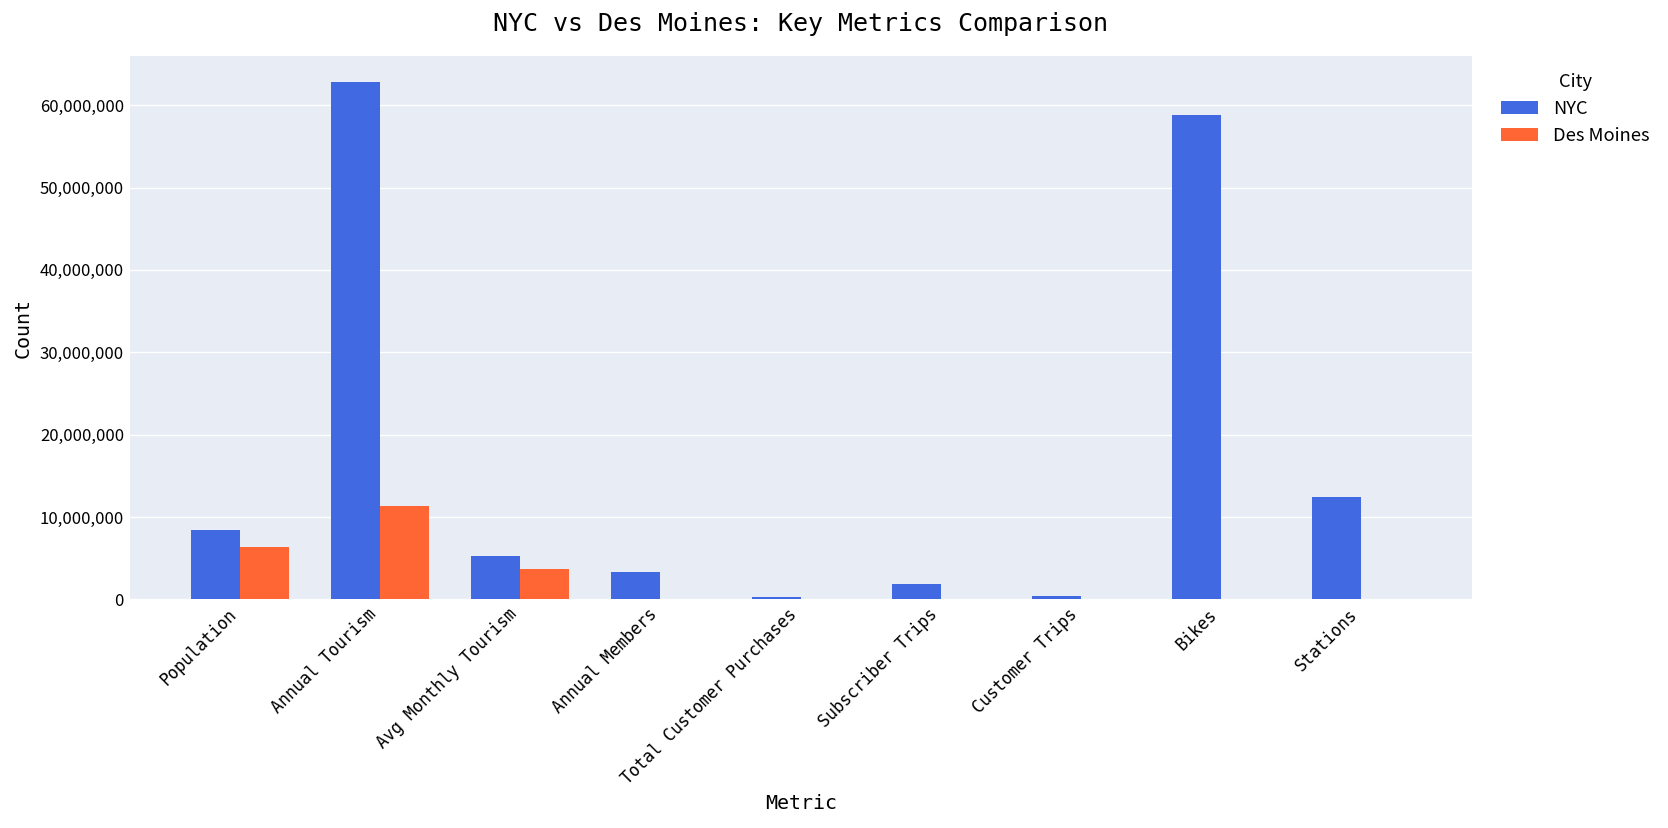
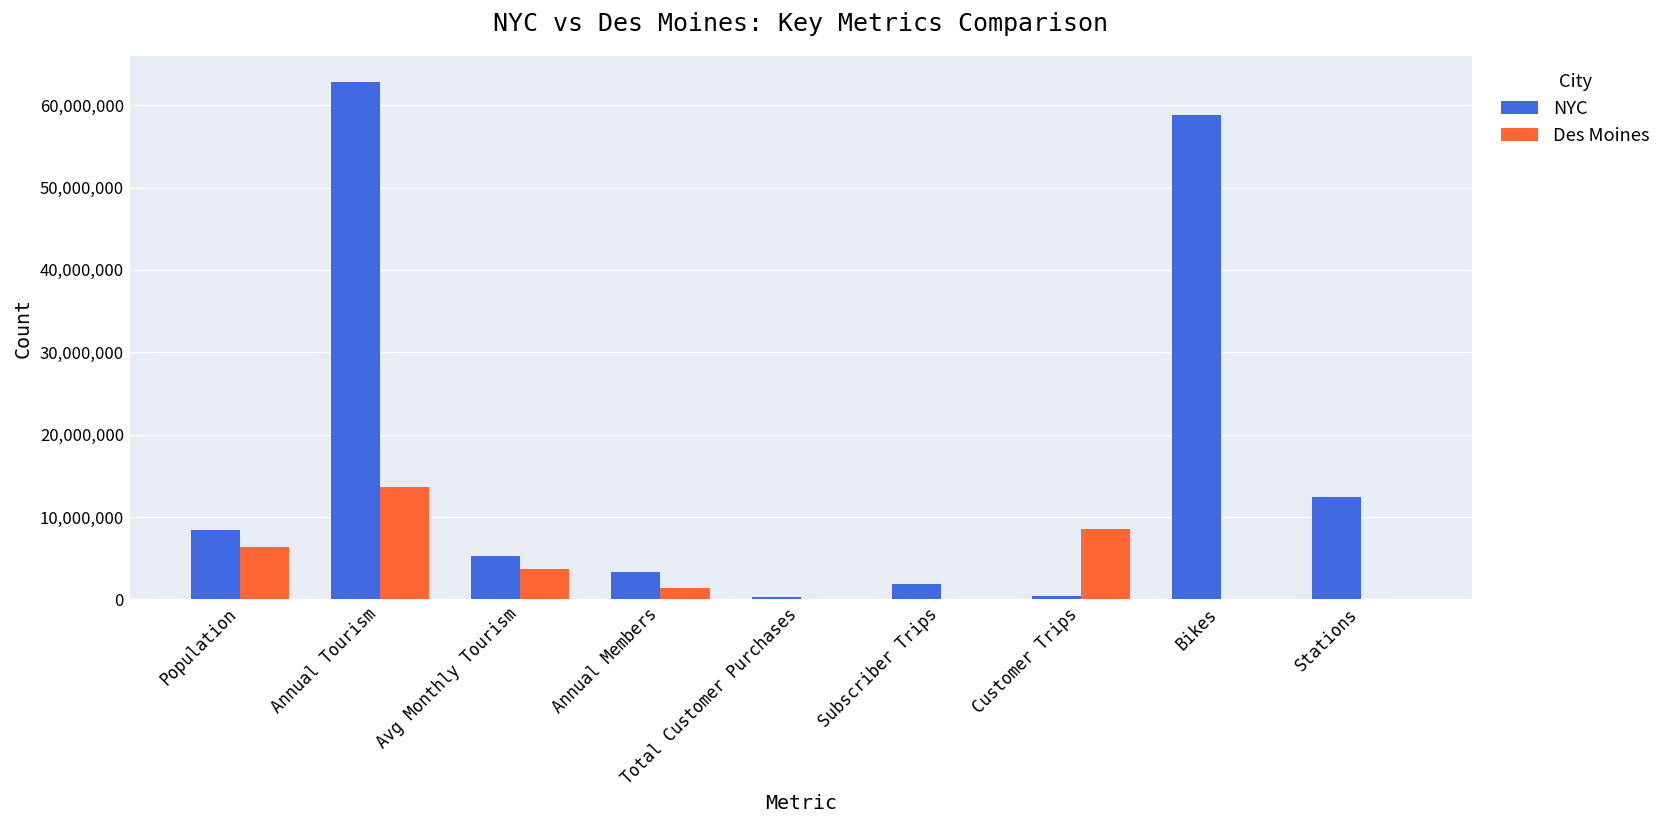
  {
    "NYC": {
      "Population": "8,000,000",
      "Annual Tourism": "63,000,000",
      "Avg Monthly Tourism": "5,000,000",
      "Annual Members": "3,000,000",
      "Subscriber Trips": "2,000,000",
      "Customer Trips": "0",
      "Bikes": "59,000,000",
      "Stations": "12,000,000"
    },
    "Des Moines": {
      "Population": "6,000,000",
-     "Annual Tourism": "11,000,000",
+     "Annual Tourism": "14,000,000",
      "Avg Monthly Tourism": "4,000,000",
-     "Annual Members": "0",
-     "Customer Trips": "0"
+     "Annual Members": "1,000,000",
+     "Customer Trips": "9,000,000"
    }
  }
